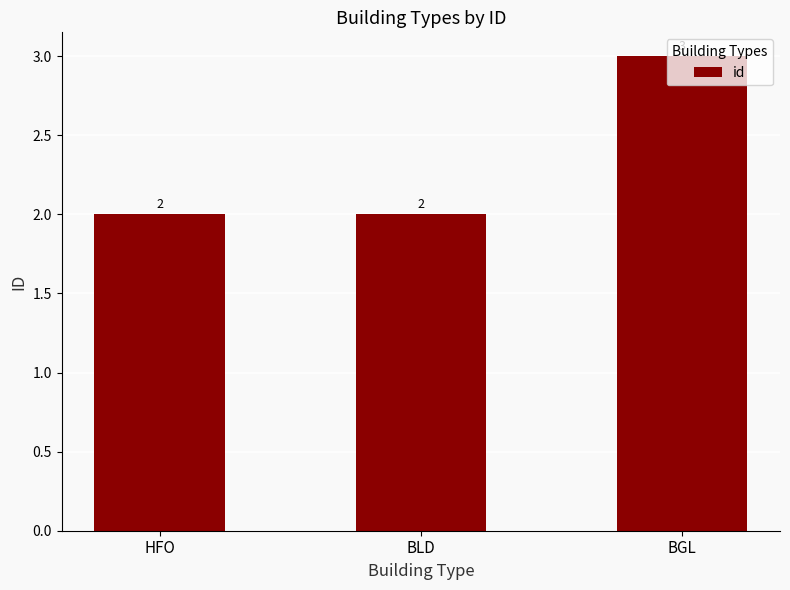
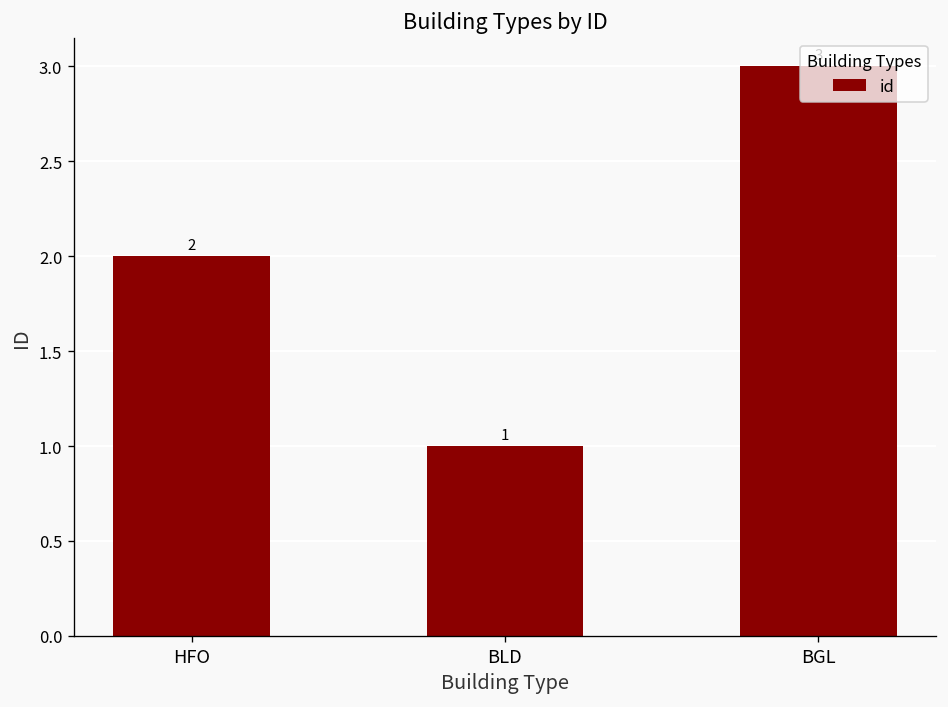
  {
    "HFO": 2,
-   "BLD": 2
+   "BLD": 1
  }
